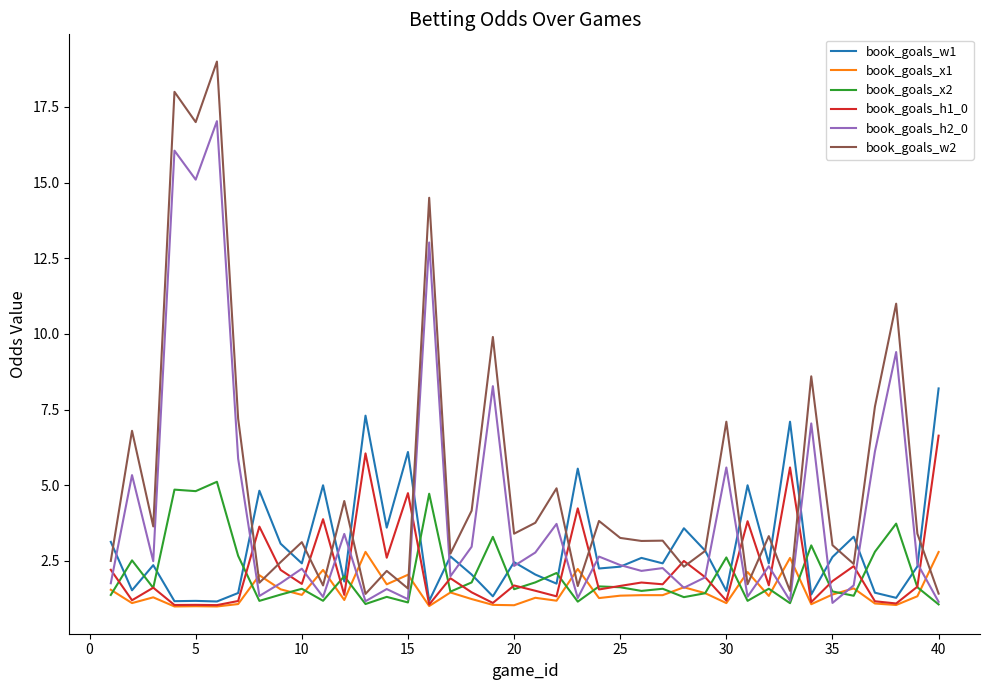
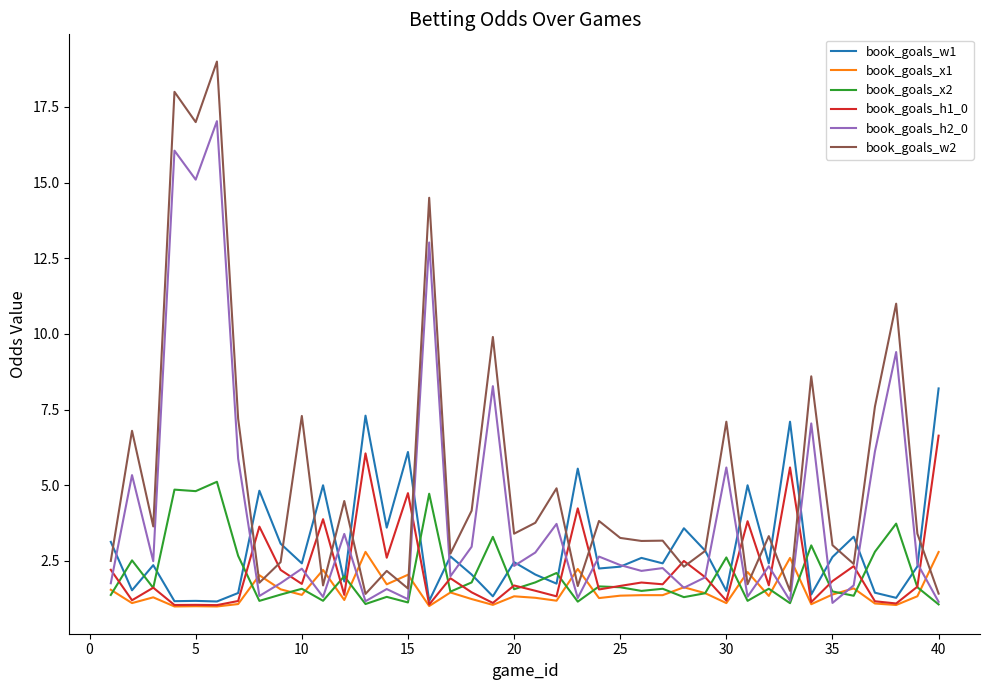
  {
    "book_goals_w1": {
      "5": 1.2,
      "10": 2.4,
      "15": 6.1,
      "20": 2.5,
      "30": 1.5,
      "35": 2.6,
      "40": 8.2
    },
    "book_goals_x1": {
      "10": 1.4,
      "15": 2.0,
-     "20": 1.0,
+     "20": 1.3,
      "25": 1.4,
      "35": 1.4,
      "40": 2.8
    },
    "book_goals_x2": {
      "5": 4.8,
      "10": 1.6,
      "15": 1.1,
      "20": 1.6,
      "30": 2.6,
      "35": 1.5,
      "40": 1.1
    },
    "book_goals_h1_0": {
      "10": 1.7,
      "15": 4.7,
      "20": 1.7,
      "35": 1.8,
      "40": 6.6
    },
    "book_goals_h2_0": {
      "5": 15.1,
      "10": 2.2,
      "15": 1.2,
      "20": 2.3,
      "30": 5.6,
      "35": 1.1,
      "40": 1.1
    },
    "book_goals_w2": {
      "5": 17.0,
-     "10": 3.1,
+     "10": 7.3,
      "15": 1.6,
      "20": 3.4,
      "25": 3.3,
      "30": 7.1,
      "35": 3.0,
      "40": 1.4
    }
  }
